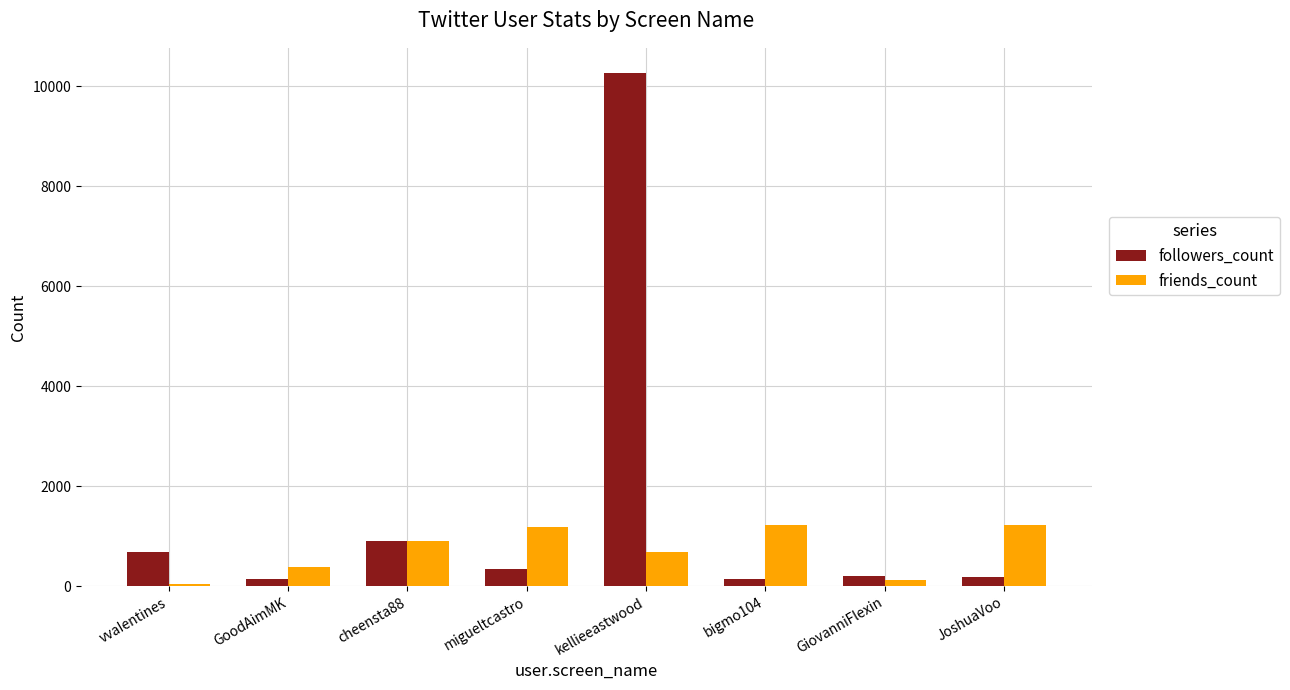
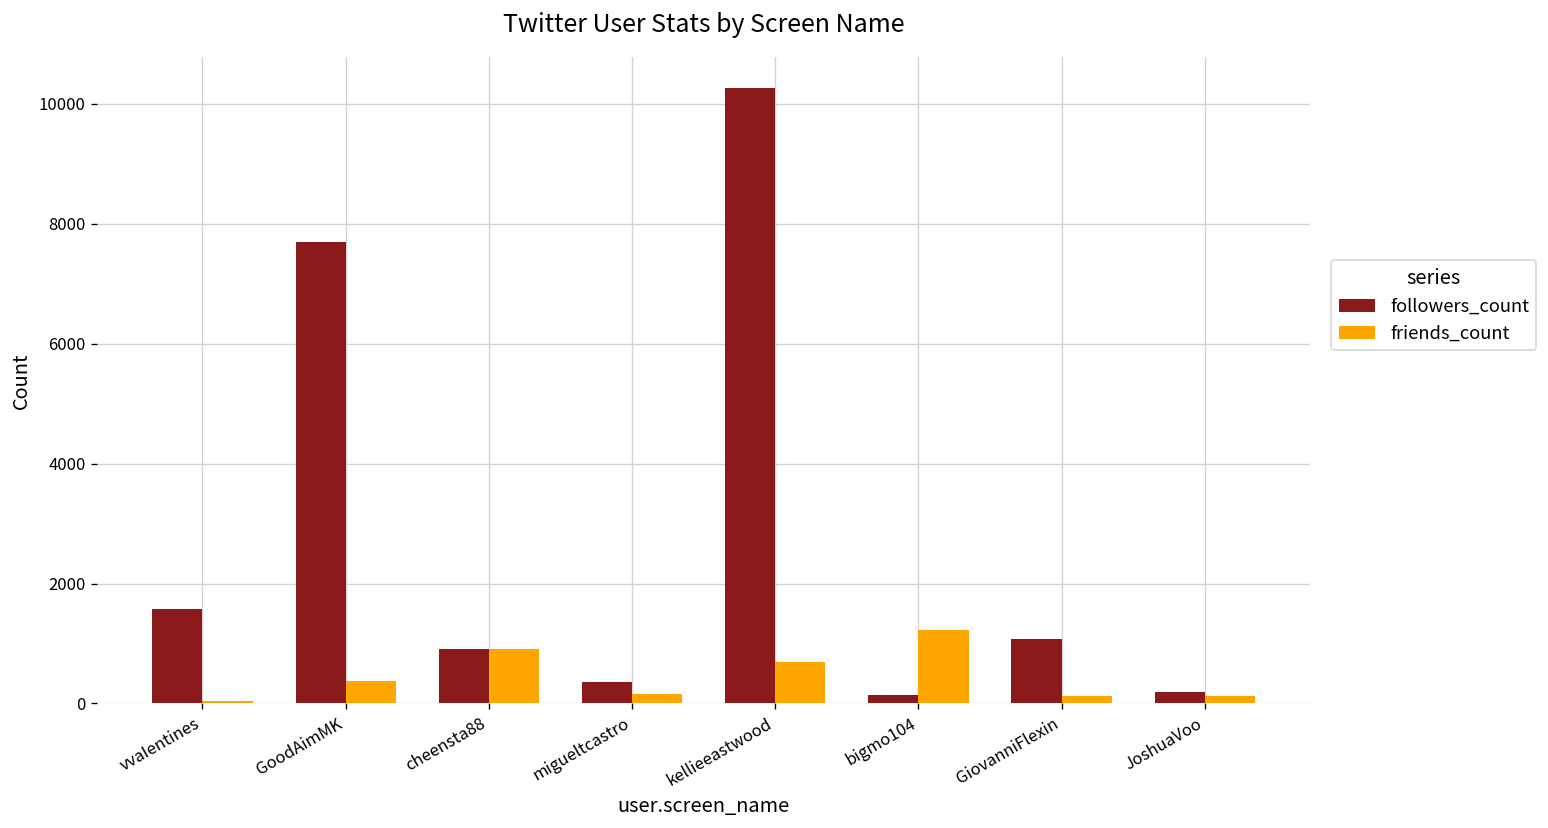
  {
    "followers_count": {
-     "vvaIentines": 700,
-     "GoodAimMK": 100,
+     "vvaIentines": 1600,
+     "GoodAimMK": 7700,
      "cheensta88": 900,
      "migueltcastro": 400,
      "kellieeastwood": 10300,
      "bigmo104": 100,
-     "GiovanniFlexin": 200,
+     "GiovanniFlexin": 1100,
      "JoshuaVoo": 200
    },
    "friends_count": {
      "GoodAimMK": 400,
      "cheensta88": 900,
-     "migueltcastro": 1200,
+     "migueltcastro": 200,
      "kellieeastwood": 700,
      "bigmo104": 1200,
      "GiovanniFlexin": 100,
-     "JoshuaVoo": 1200
+     "JoshuaVoo": 100
    }
  }
